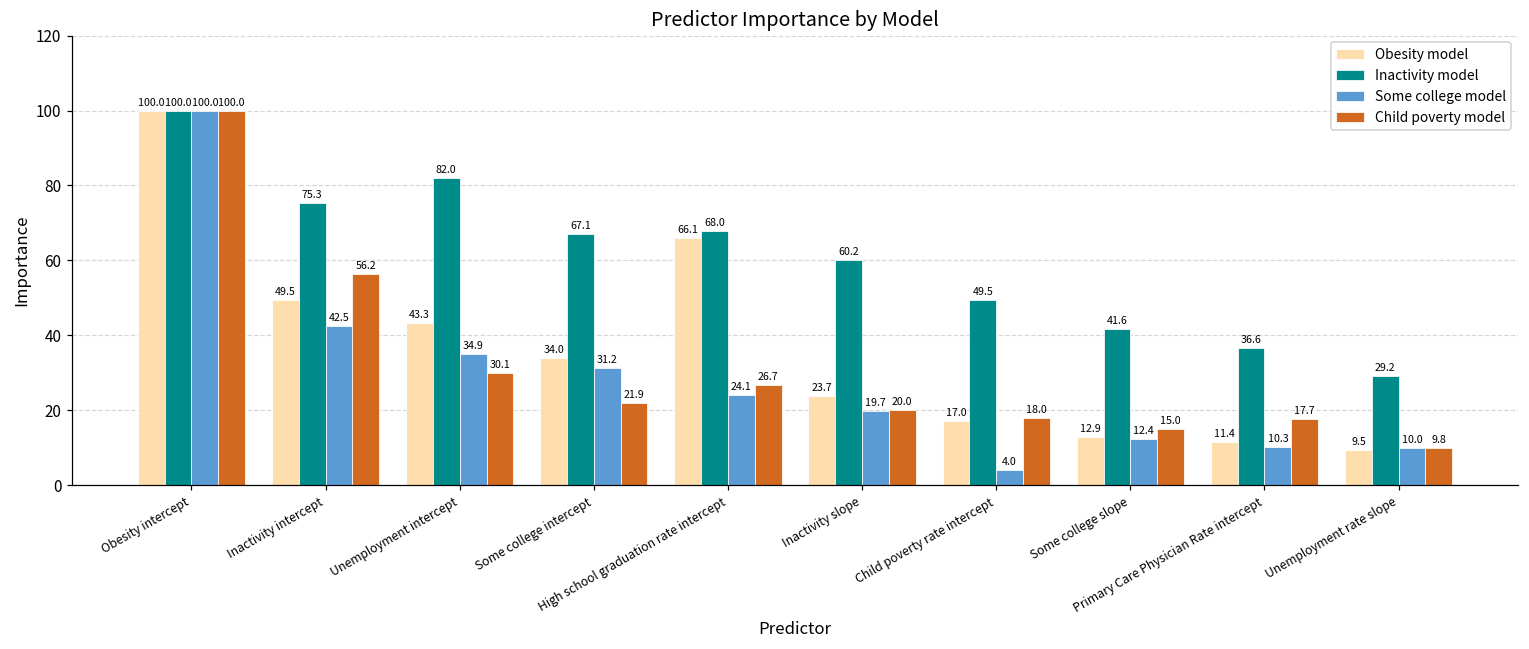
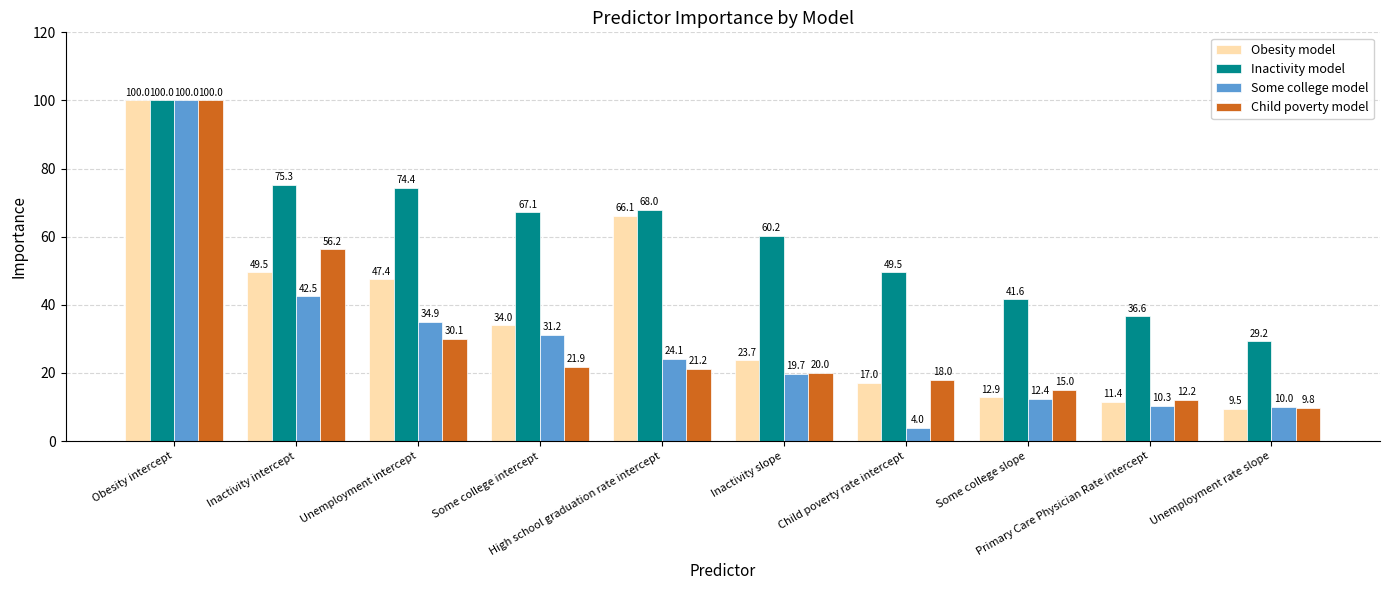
  {
    "Obesity model": {
      "Obesity intercept": 100.0,
      "Inactivity intercept": 49.5,
-     "Unemployment intercept": 43.3,
+     "Unemployment intercept": 47.4,
      "Some college intercept": 34.0,
      "High school graduation rate intercept": 66.1,
      "Inactivity slope": 23.7,
      "Child poverty rate intercept": 17.0,
      "Some college slope": 12.9,
      "Primary Care Physician Rate intercept": 11.4,
      "Unemployment rate slope": 9.5
    },
    "Inactivity model": {
      "Obesity intercept": 100.0,
      "Inactivity intercept": 75.3,
-     "Unemployment intercept": 82.0,
+     "Unemployment intercept": 74.4,
      "Some college intercept": 67.1,
      "High school graduation rate intercept": 68.0,
      "Inactivity slope": 60.2,
      "Child poverty rate intercept": 49.5,
      "Some college slope": 41.6,
      "Primary Care Physician Rate intercept": 36.6,
      "Unemployment rate slope": 29.2
    },
    "Some college model": {
      "Obesity intercept": 100.0,
      "Inactivity intercept": 42.5,
      "Unemployment intercept": 34.9,
      "Some college intercept": 31.2,
      "High school graduation rate intercept": 24.1,
      "Inactivity slope": 19.7,
      "Child poverty rate intercept": 4.0,
      "Some college slope": 12.4,
      "Primary Care Physician Rate intercept": 10.3,
      "Unemployment rate slope": 10.0
    },
    "Child poverty model": {
      "Obesity intercept": 100.0,
      "Inactivity intercept": 56.2,
      "Unemployment intercept": 30.1,
      "Some college intercept": 21.9,
-     "High school graduation rate intercept": 26.7,
+     "High school graduation rate intercept": 21.2,
      "Inactivity slope": 20.0,
      "Child poverty rate intercept": 18.0,
      "Some college slope": 15.0,
-     "Primary Care Physician Rate intercept": 17.7,
+     "Primary Care Physician Rate intercept": 12.2,
      "Unemployment rate slope": 9.8
    }
  }
